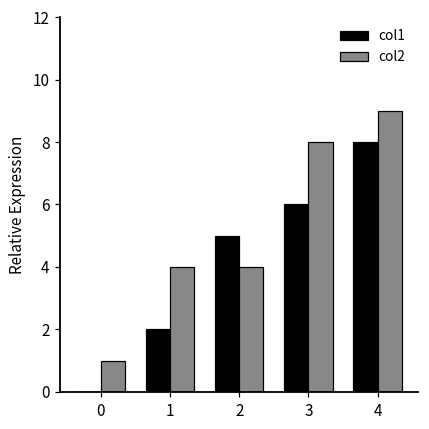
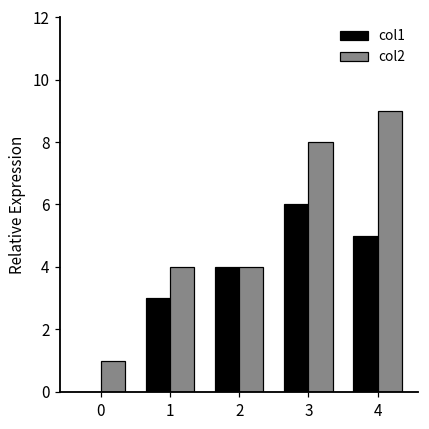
  {
    "col1": {
      "0": 0,
-     "1": 2,
-     "2": 5,
+     "1": 3,
+     "2": 4,
      "3": 6,
-     "4": 8
+     "4": 5
    },
    "col2": {
      "0": 1,
      "1": 4,
      "2": 4,
      "3": 8,
      "4": 9
    }
  }
